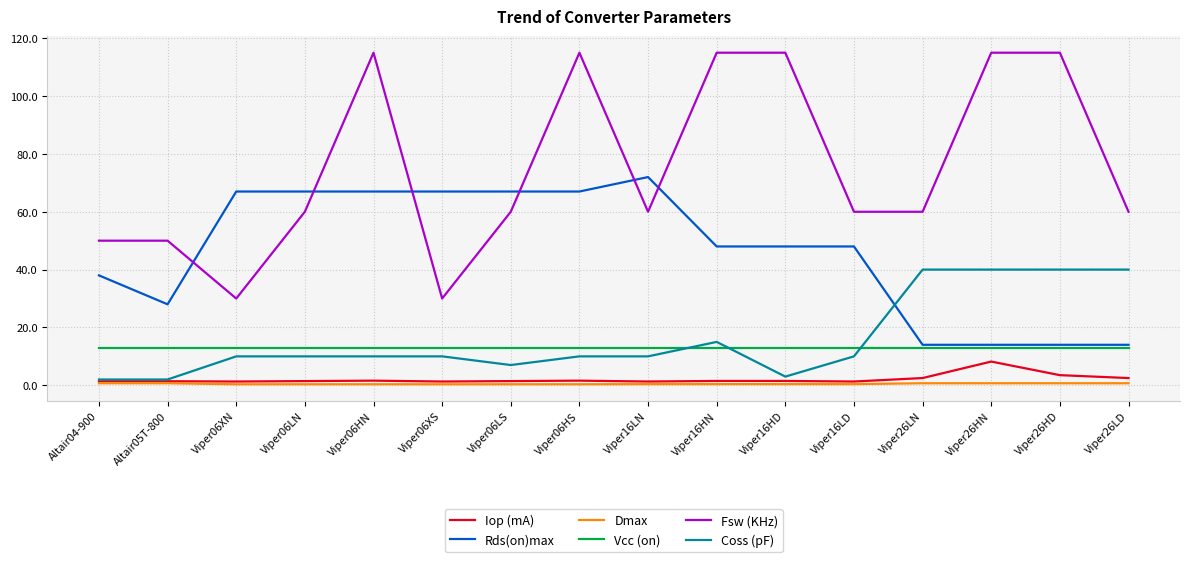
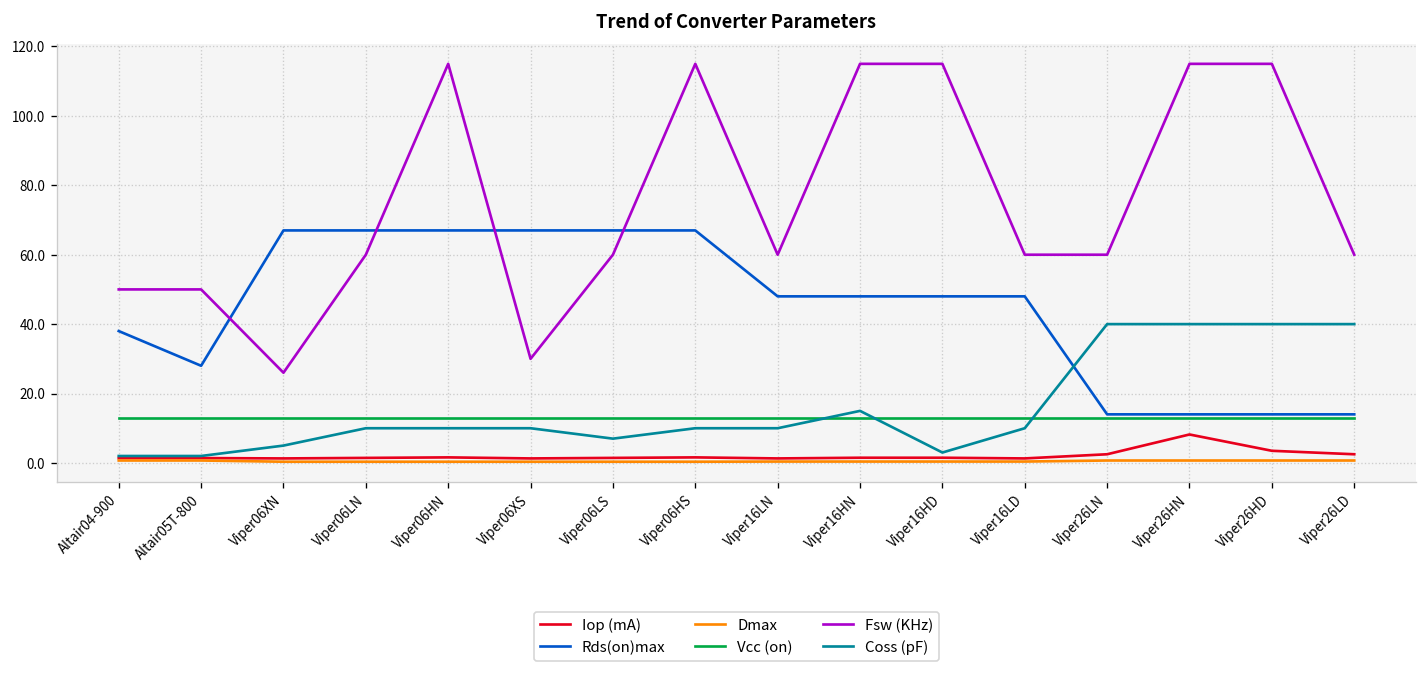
  {
    "Iop (mA)": {
      "Viper06XN": 1,
      "Viper06LN": 1,
      "Viper06HN": 2,
      "Viper06XS": 1,
      "Viper06LS": 1,
      "Viper06HS": 2,
      "Viper16LN": 1,
      "Viper16HN": 2,
      "Viper16HD": 2,
      "Viper16LD": 1,
      "Viper26LN": 3,
      "Viper26HN": 8,
      "Viper26HD": 4,
      "Viper26LD": 3
    },
    "Rds(on)max": {
      "Altair04-900": 38,
      "Altair05T-800": 28,
      "Viper06XN": 67,
      "Viper06LN": 67,
      "Viper06HN": 67,
      "Viper06XS": 67,
      "Viper06LS": 67,
      "Viper06HS": 67,
-     "Viper16LN": 72,
+     "Viper16LN": 48,
      "Viper16HN": 48,
      "Viper16HD": 48,
      "Viper16LD": 48,
      "Viper26LN": 14,
      "Viper26HN": 14,
      "Viper26HD": 14,
      "Viper26LD": 14
    },
    "Dmax": {
      "Viper06XN": 0,
      "Viper06LN": 0,
      "Viper06HN": 0,
      "Viper06XS": 0,
      "Viper06LS": 0,
      "Viper06HS": 0,
      "Viper16LN": 0,
      "Viper16HN": 0,
      "Viper16HD": 0,
      "Viper16LD": 0,
      "Viper26LN": 1,
      "Viper26HN": 1,
      "Viper26HD": 1,
      "Viper26LD": 1
    },
    "Vcc (on)": {
      "Altair04-900": 13,
      "Altair05T-800": 13,
      "Viper06XN": 13,
      "Viper06LN": 13,
      "Viper06HN": 13,
      "Viper06XS": 13,
      "Viper06LS": 13,
      "Viper06HS": 13,
      "Viper16LN": 13,
      "Viper16HN": 13,
      "Viper16HD": 13,
      "Viper16LD": 13,
      "Viper26LN": 13,
      "Viper26HN": 13,
      "Viper26HD": 13,
      "Viper26LD": 13
    },
    "Fsw (KHz)": {
      "Altair04-900": 50,
      "Altair05T-800": 50,
-     "Viper06XN": 30,
+     "Viper06XN": 26,
      "Viper06LN": 60,
      "Viper06HN": 115,
      "Viper06XS": 30,
      "Viper06LS": 60,
      "Viper06HS": 115,
      "Viper16LN": 60,
      "Viper16HN": 115,
      "Viper16HD": 115,
      "Viper16LD": 60,
      "Viper26LN": 60,
      "Viper26HN": 115,
      "Viper26HD": 115,
      "Viper26LD": 60
    },
    "Coss (pF)": {
-     "Viper06XN": 10,
+     "Viper06XN": 5,
      "Viper06LN": 10,
      "Viper06HN": 10,
      "Viper06XS": 10,
      "Viper06LS": 7,
      "Viper06HS": 10,
      "Viper16LN": 10,
      "Viper16HN": 15,
      "Viper16HD": 3,
      "Viper16LD": 10,
      "Viper26LN": 40,
      "Viper26HN": 40,
      "Viper26HD": 40,
      "Viper26LD": 40
    }
  }
